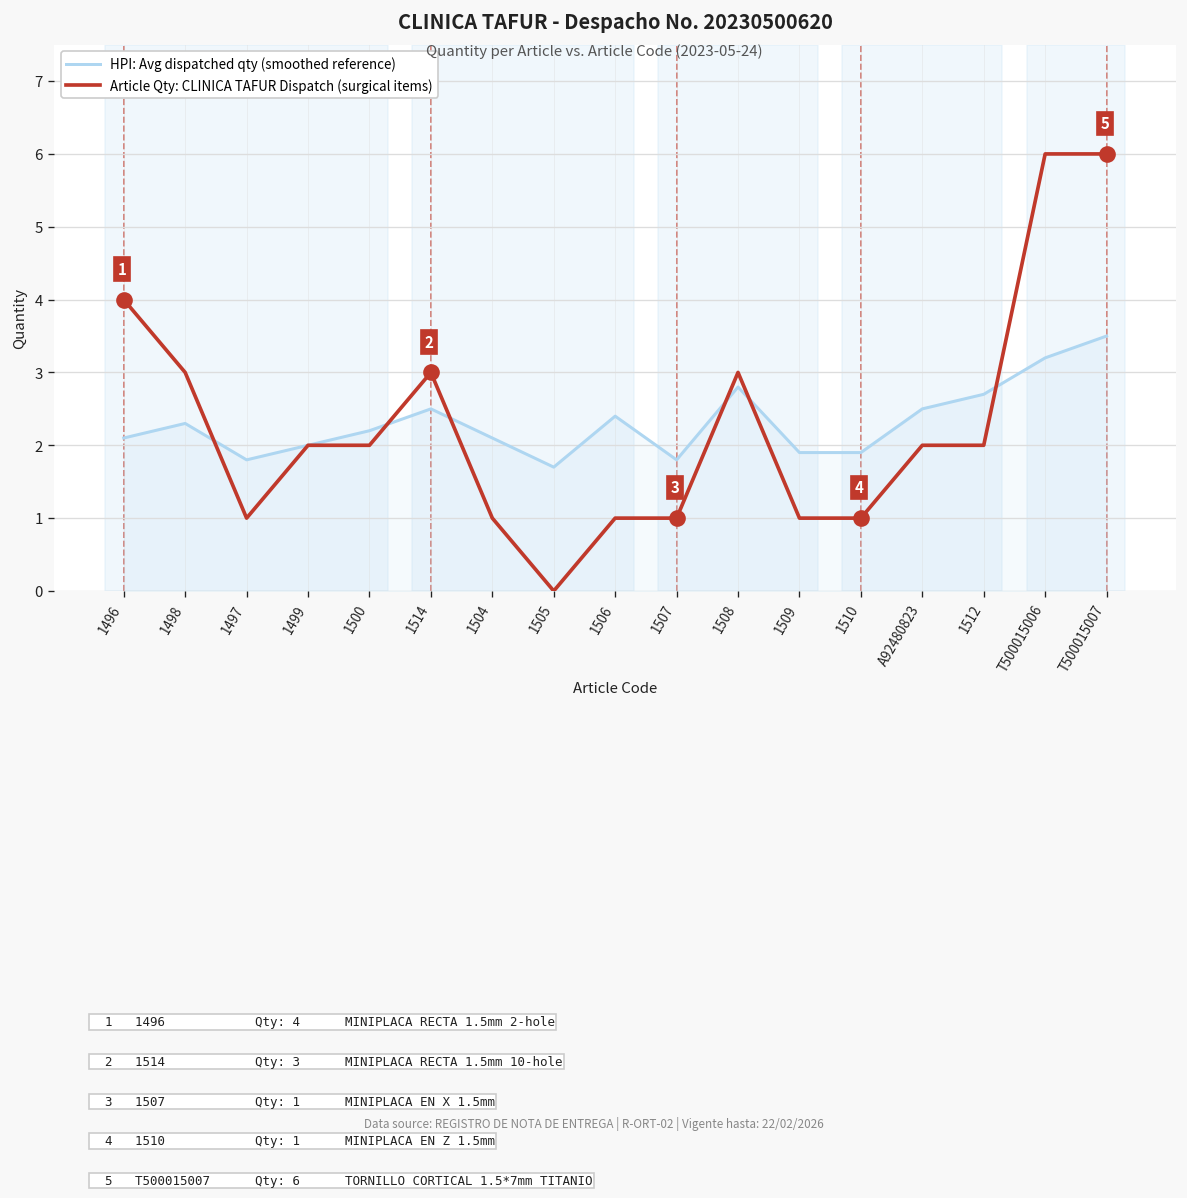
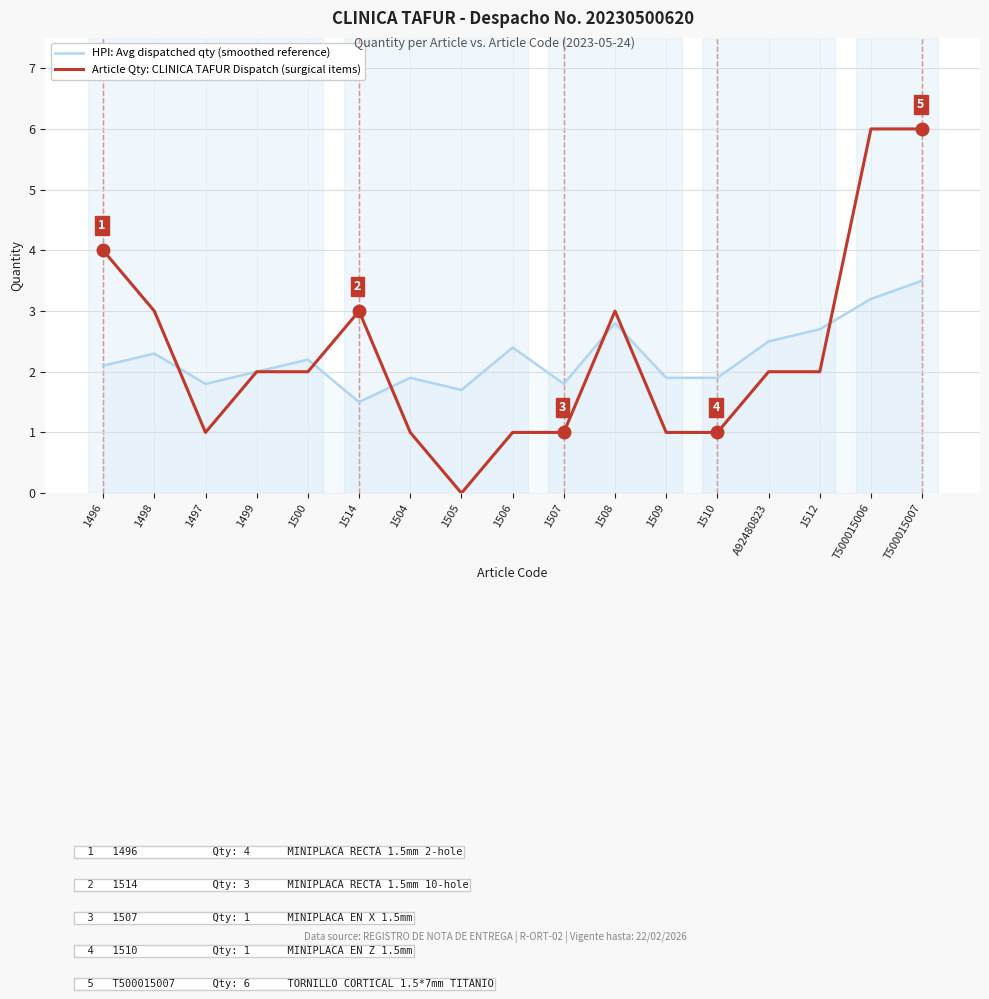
  {
    "HPI: Avg dispatched qty (smoothed reference)": {
      "1496": 2.1,
      "1498": 2.3,
      "1497": 1.8,
      "1500": 2.2,
-     "1514": 2.5,
-     "1504": 2.1,
+     "1514": 1.5,
+     "1504": 1.9,
      "1505": 1.7,
      "1506": 2.4,
      "1508": 2.8,
      "1509": 1.9,
      "1510": 1.9,
      "A92480823": 2.5,
      "1512": 2.7,
      "T500015006": 3.2,
      "T500015007": 3.5
    }
  }
